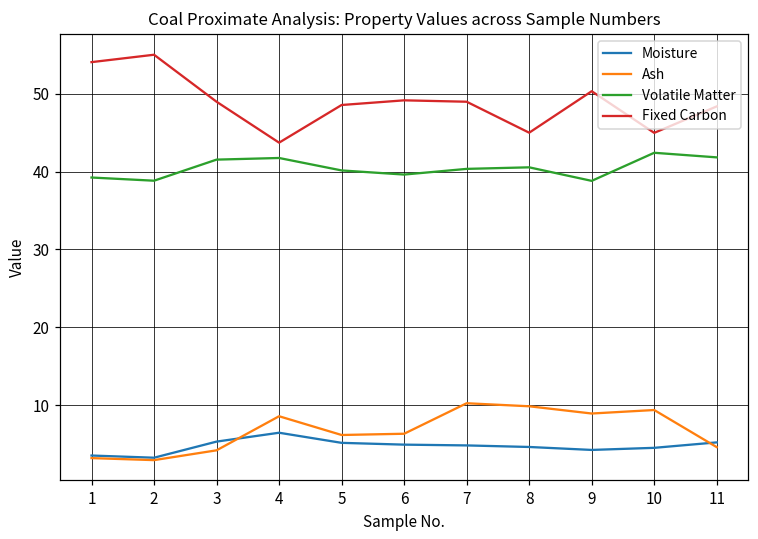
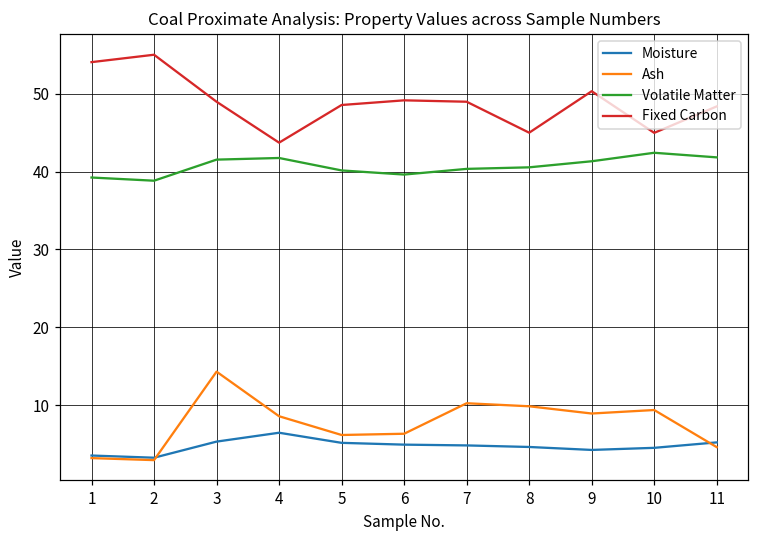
  {
    "Moisture": {
      "3": 5,
      "4": 6,
      "5": 5,
      "6": 5,
      "7": 5,
      "8": 5,
      "9": 4,
      "10": 5,
      "11": 5
    },
    "Ash": {
-     "3": 4,
+     "3": 14,
      "4": 9,
      "5": 6,
      "6": 6,
      "7": 10,
      "8": 10,
      "9": 9,
      "10": 9,
      "11": 5
    },
    "Volatile Matter": {
      "1": 39,
      "2": 39,
      "3": 42,
      "4": 42,
      "5": 40,
      "6": 40,
      "7": 40,
      "8": 41,
-     "9": 39,
+     "9": 41,
      "10": 42,
      "11": 42
    },
    "Fixed Carbon": {
      "1": 54,
      "2": 55,
      "3": 49,
      "4": 44,
      "5": 49,
      "6": 49,
      "7": 49,
      "8": 45,
      "9": 50,
      "10": 45
    }
  }
